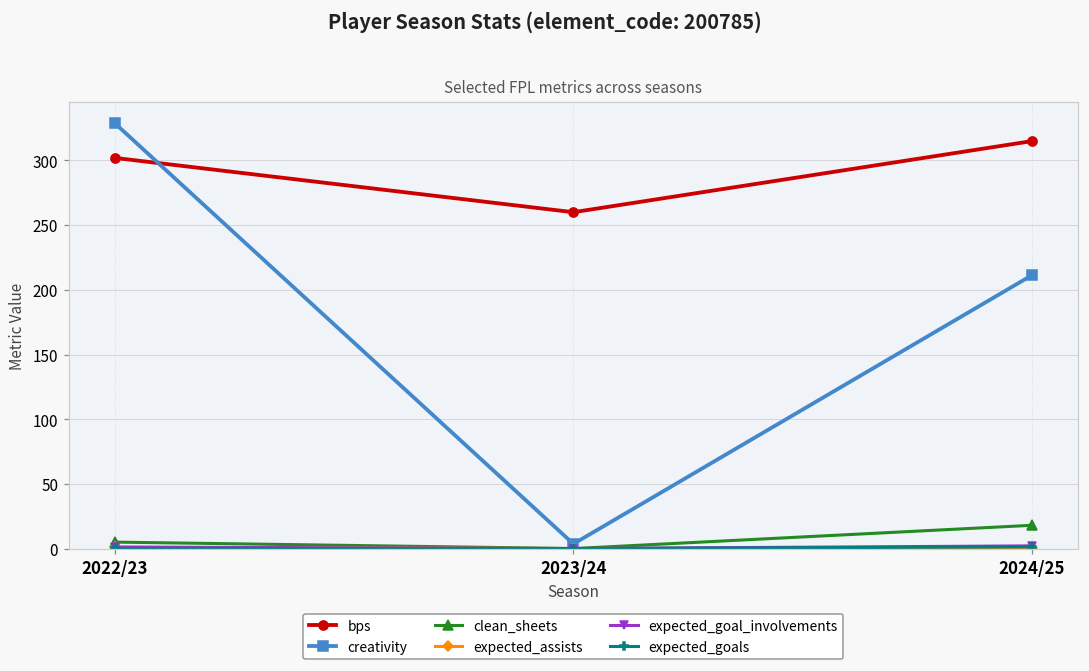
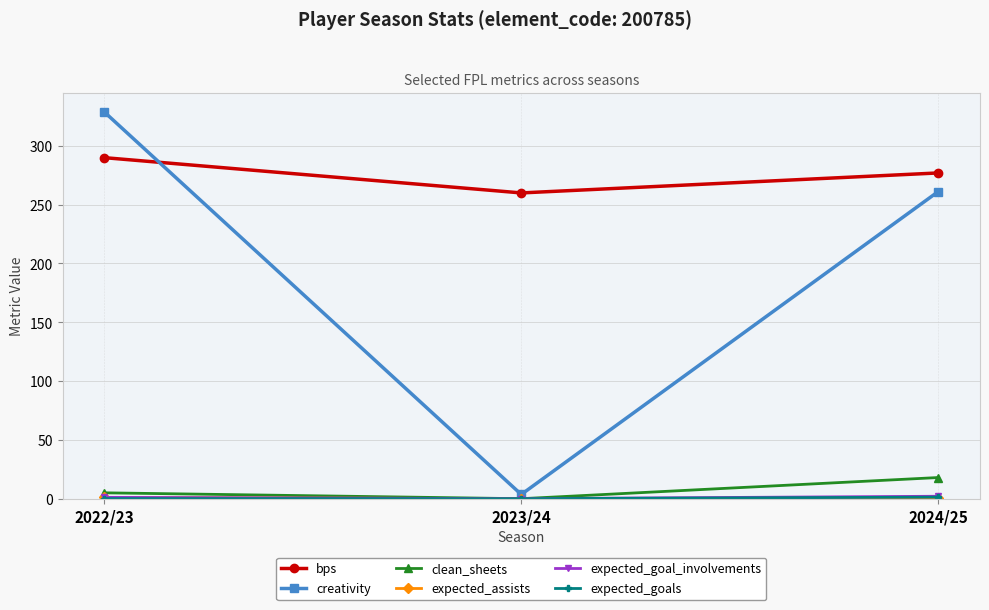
  {
    "bps": {
-     "2022/23": 302,
+     "2022/23": 290,
      "2023/24": 260,
-     "2024/25": 315
+     "2024/25": 277
    },
    "creativity": {
      "2022/23": 329,
      "2023/24": 4,
-     "2024/25": 211
+     "2024/25": 261
    },
    "clean_sheets": {
      "2022/23": 5,
      "2024/25": 18
    }
  }
